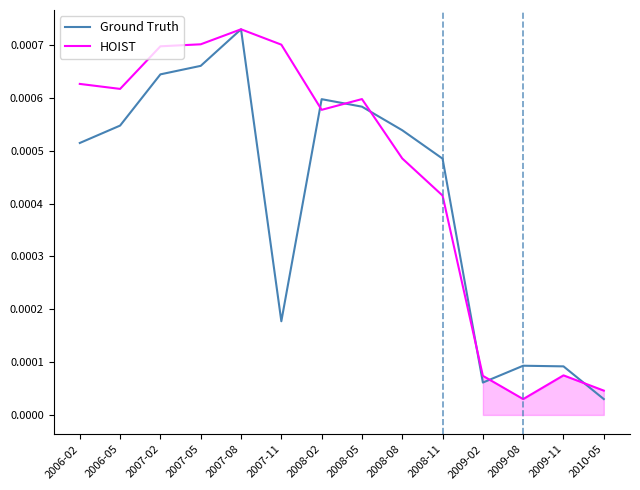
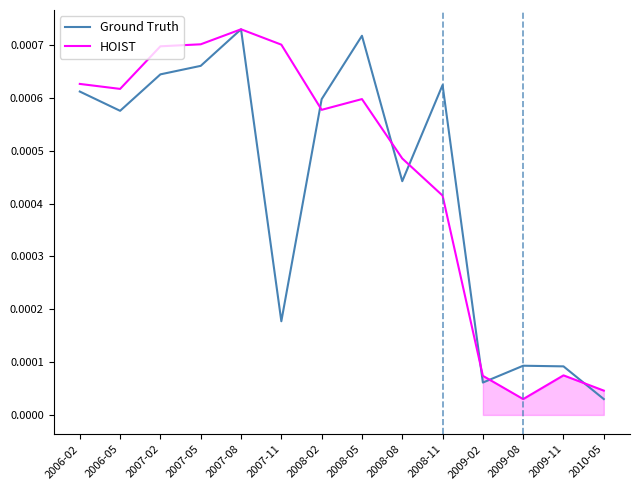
  {
    "Ground Truth": {
-     "2006-02": 0.00051,
-     "2006-05": 0.00055,
+     "2006-02": 0.00061,
+     "2006-05": 0.00058,
      "2007-02": 0.00064,
      "2007-05": 0.00066,
      "2007-11": 0.00018,
      "2008-02": 0.00060,
-     "2008-05": 0.00058,
-     "2008-08": 0.00054,
-     "2008-11": 0.00049,
+     "2008-05": 0.00072,
+     "2008-08": 0.00044,
+     "2008-11": 0.00062,
      "2009-02": 0.00006,
      "2009-08": 0.00009,
      "2009-11": 0.00009,
      "2010-05": 0.00003
    }
  }
